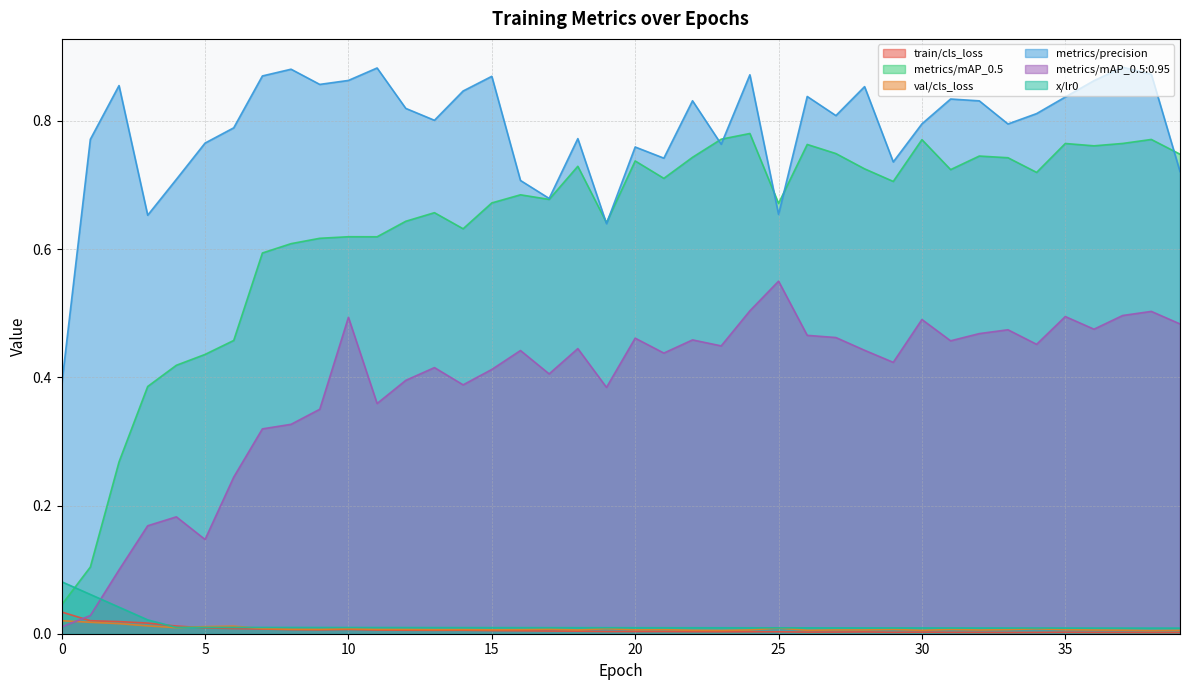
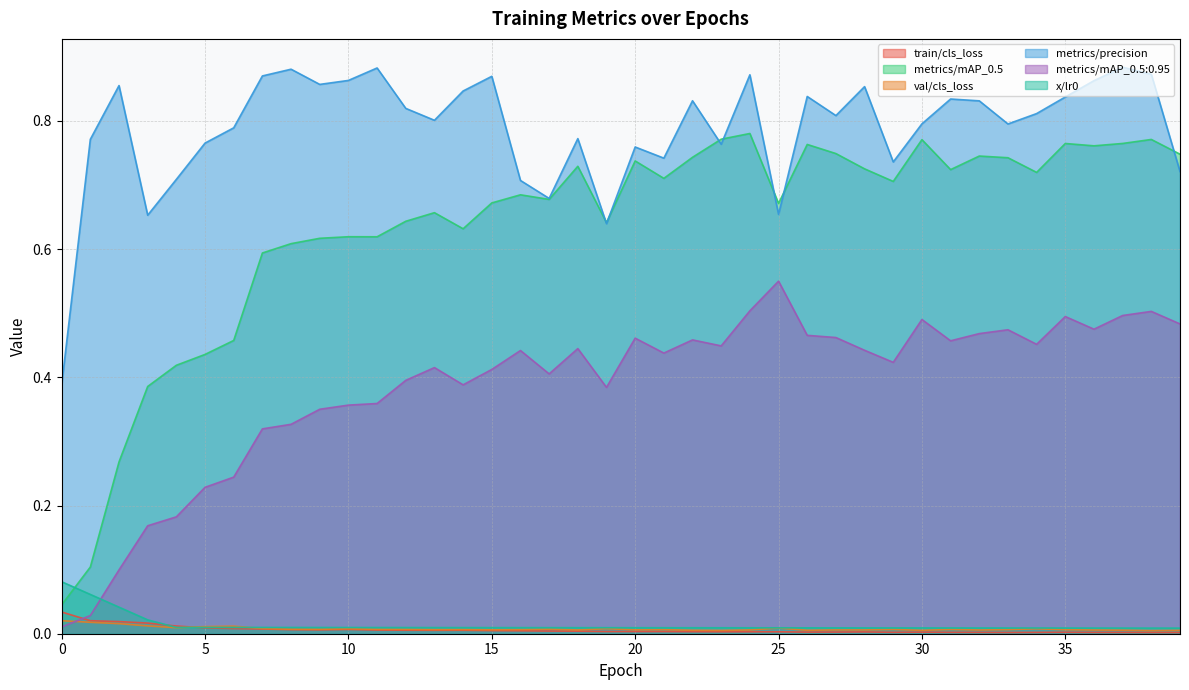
  {
    "metrics/mAP_0.5:0.95": {
      "0": 0.01,
-     "5": 0.15,
-     "10": 0.49,
+     "5": 0.23,
+     "10": 0.36,
      "15": 0.41,
      "20": 0.46,
      "25": 0.55,
      "30": 0.49,
      "35": 0.49
    }
  }
